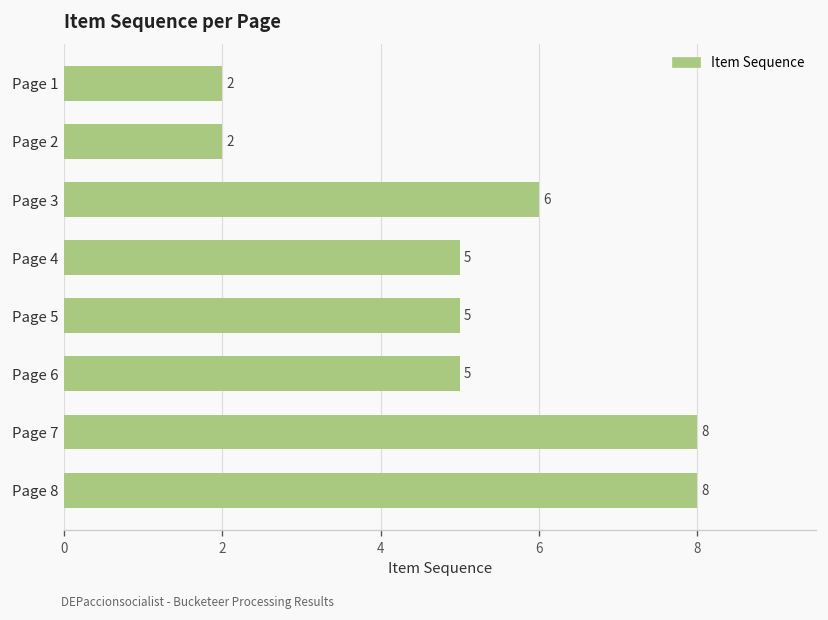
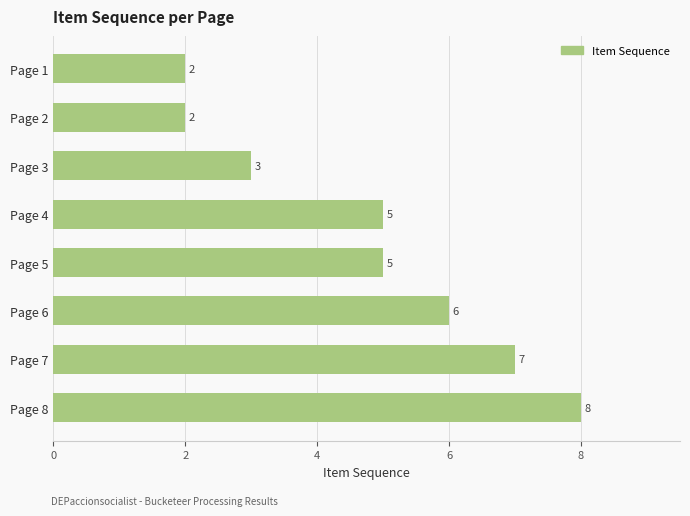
  {
    "Page 1": 2,
    "Page 2": 2,
-   "Page 3": 6,
+   "Page 3": 3,
    "Page 4": 5,
    "Page 5": 5,
-   "Page 6": 5,
-   "Page 7": 8,
+   "Page 6": 6,
+   "Page 7": 7,
    "Page 8": 8
  }
